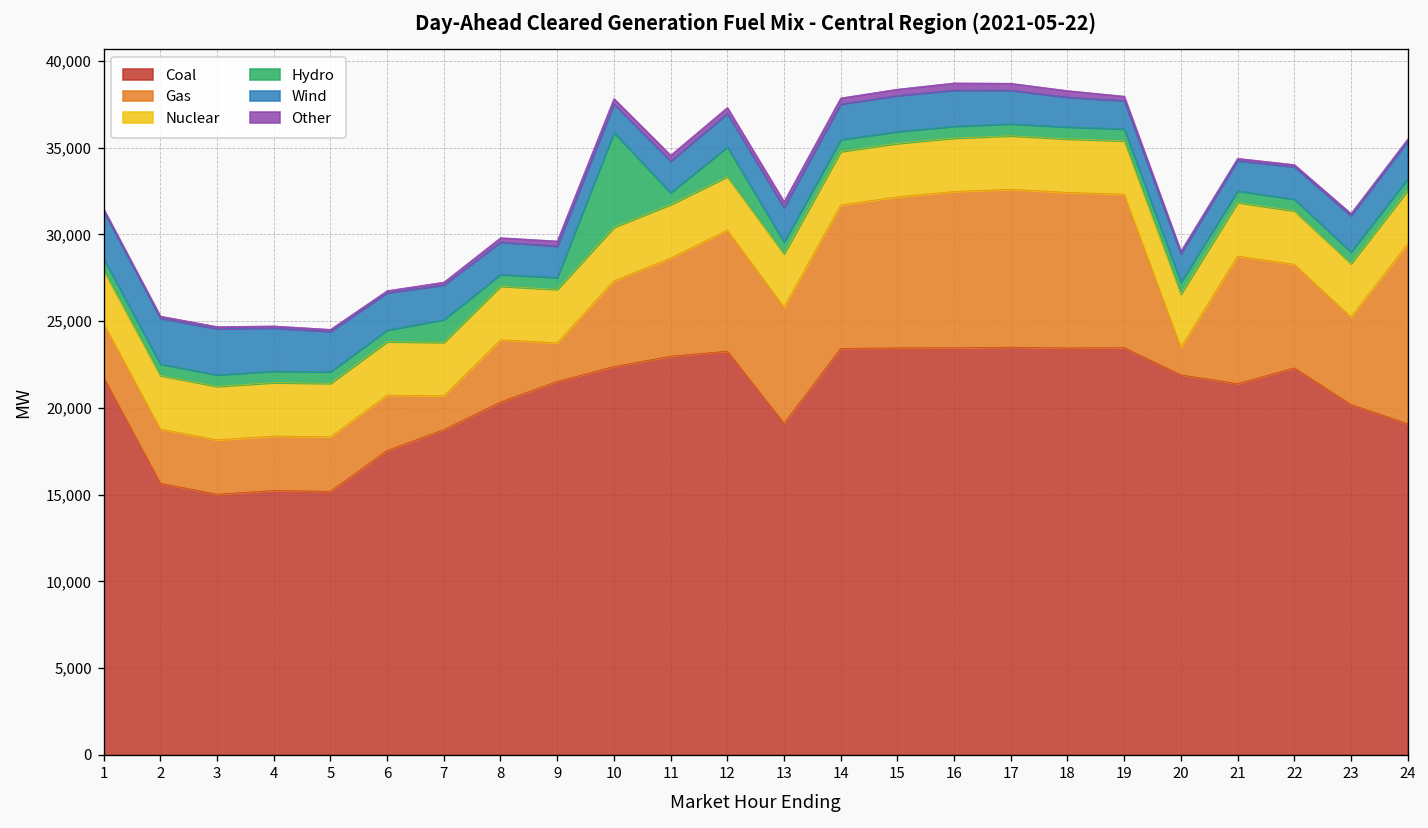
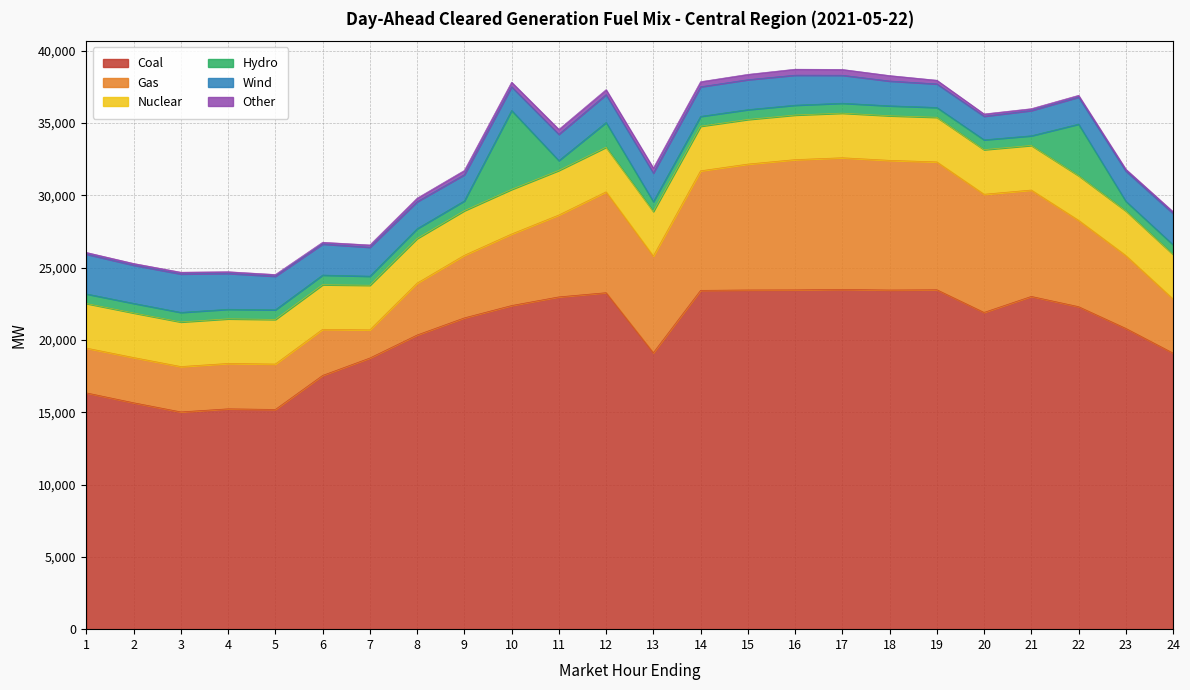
  {
    "Coal": {
-     "1": "21,800",
+     "1": "16,300",
      "2": "15,700",
      "3": "15,000",
      "4": "15,200",
      "5": "15,200",
      "6": "17,500",
      "7": "18,800",
      "8": "20,300",
      "9": "21,500",
      "10": "22,400",
      "11": "23,000",
      "12": "23,300",
      "13": "19,100",
      "14": "23,400",
      "15": "23,500",
      "16": "23,500",
      "17": "23,500",
      "18": "23,500",
      "19": "23,500",
      "20": "21,900",
-     "21": "21,400",
+     "21": "23,000",
      "22": "22,300",
-     "23": "20,200",
+     "23": "20,800",
      "24": "19,100"
    },
    "Gas": {
      "1": "3,100",
      "2": "3,100",
      "3": "3,100",
      "4": "3,100",
      "5": "3,100",
      "6": "3,200",
      "7": "1,900",
      "8": "3,600",
-     "9": "2,200",
+     "9": "4,300",
      "10": "4,900",
      "11": "5,700",
      "12": "7,000",
      "13": "6,700",
      "14": "8,300",
      "15": "8,700",
      "16": "9,000",
      "17": "9,100",
      "18": "9,000",
      "19": "8,800",
-     "20": "1,600",
+     "20": "8,200",
      "21": "7,400",
      "22": "6,000",
      "23": "5,000",
-     "24": "10,400"
+     "24": "3,700"
    },
    "Nuclear": {
      "1": "3,100",
      "2": "3,100",
      "3": "3,100",
      "4": "3,100",
      "5": "3,100",
      "6": "3,100",
      "7": "3,100",
      "8": "3,100",
      "9": "3,100",
      "10": "3,100",
      "11": "3,100",
      "12": "3,100",
      "13": "3,100",
      "14": "3,100",
      "15": "3,100",
      "16": "3,100",
      "17": "3,100",
      "18": "3,100",
      "19": "3,100",
      "20": "3,100",
      "21": "3,100",
      "22": "3,100",
      "23": "3,100",
      "24": "3,100"
    },
    "Hydro": {
      "1": "700",
      "2": "700",
      "3": "700",
      "4": "700",
      "5": "700",
      "6": "700",
-     "7": "1,300",
+     "7": "600",
      "8": "700",
      "9": "700",
      "10": "5,500",
      "11": "700",
      "12": "1,700",
      "13": "700",
      "14": "700",
      "15": "700",
      "16": "700",
      "17": "700",
      "18": "700",
      "19": "700",
      "20": "700",
      "21": "700",
-     "22": "700",
+     "22": "3,600",
      "23": "700",
      "24": "700"
    },
    "Wind": {
      "8": "1,900",
      "9": "1,800",
      "10": "1,600",
      "11": "1,800",
      "12": "1,900",
      "13": "2,000",
      "14": "2,000",
      "15": "2,100",
      "16": "2,100",
      "17": "1,900",
      "18": "1,700",
      "19": "1,600"
    },
    "Other": {
      "8": "200",
      "9": "300",
      "10": "300",
      "11": "300",
      "12": "300",
      "13": "300",
      "14": "400",
      "15": "400",
      "16": "400",
      "17": "400",
      "18": "400",
      "19": "300"
    }
  }
